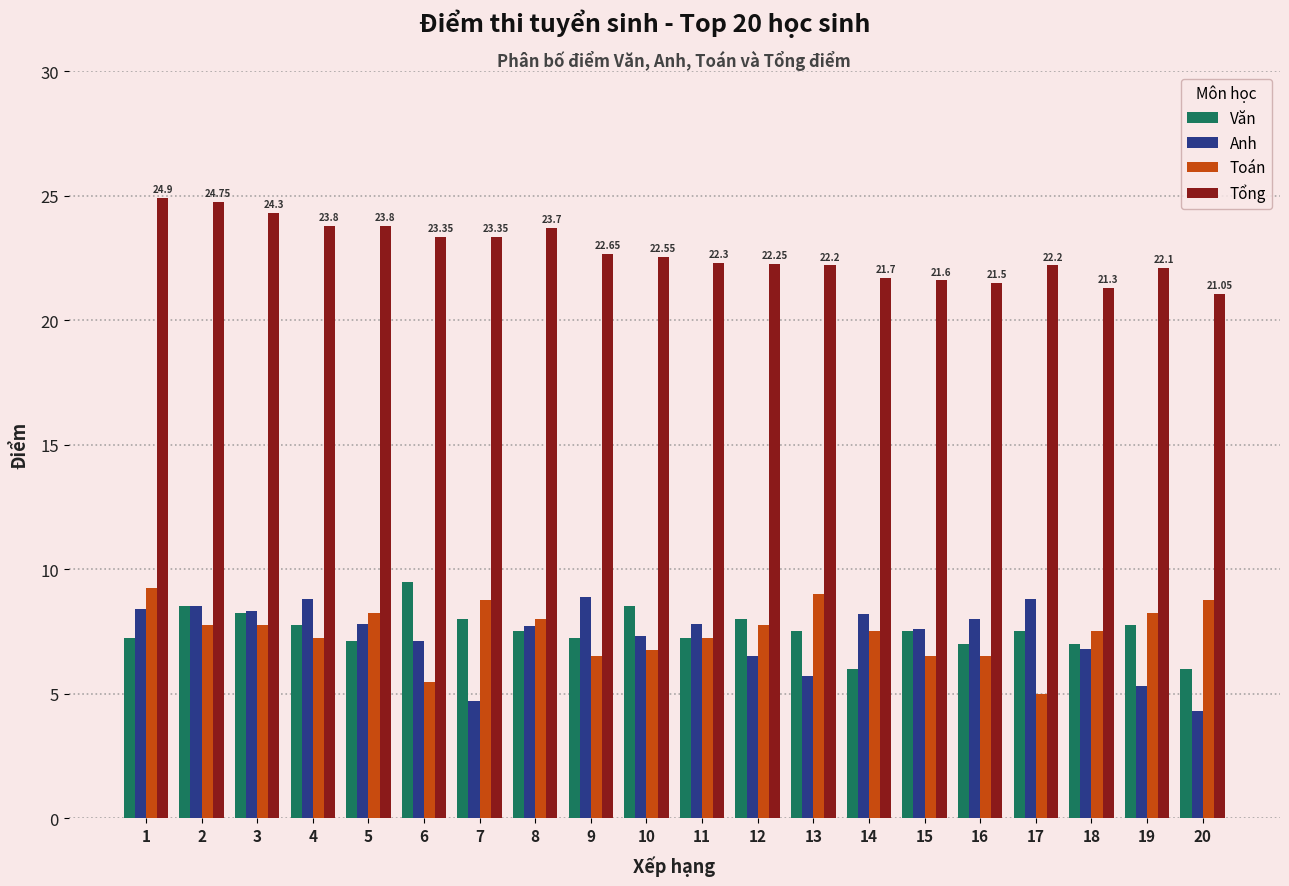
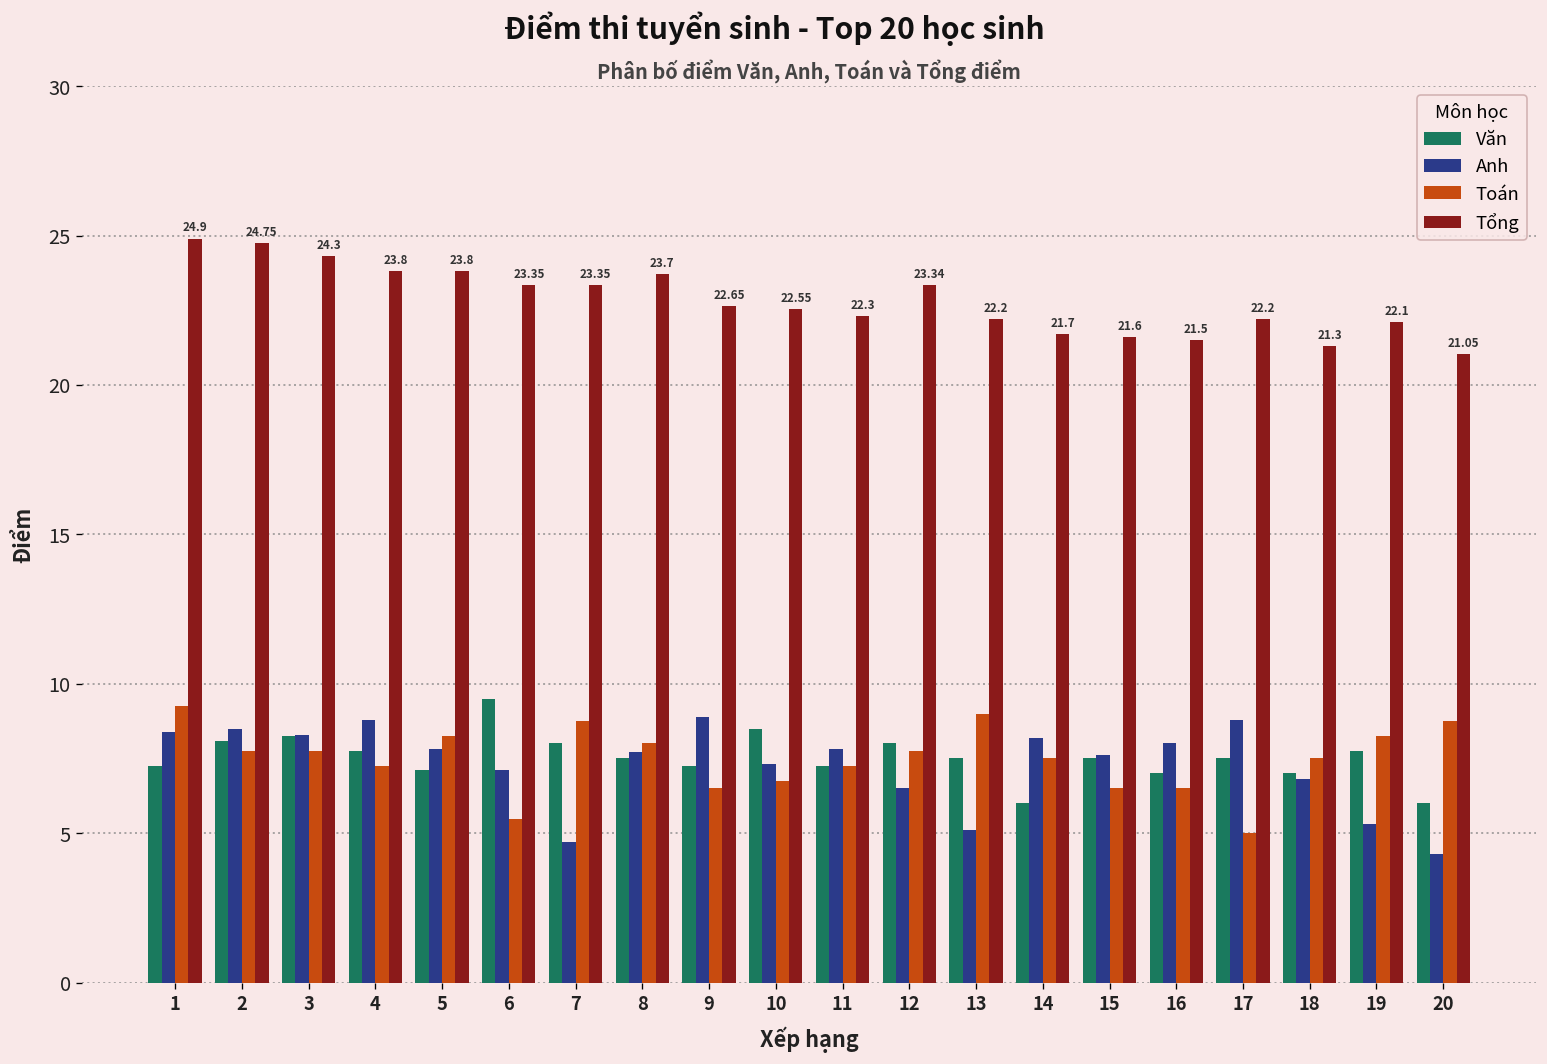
  {
    "Văn": {
      "1": 7.3,
-     "2": 8.5,
+     "2": 8.1,
      "3": 8.3,
      "4": 7.8,
      "5": 7.1,
      "6": 9.5,
      "7": 8.0,
      "8": 7.5,
      "9": 7.3,
      "10": 8.5,
      "11": 7.3,
      "12": 8.0,
      "13": 7.5,
      "14": 6.0,
      "15": 7.5,
      "16": 7.0,
      "17": 7.5,
      "18": 7.0,
      "19": 7.8,
      "20": 6.0
    },
    "Anh": {
      "1": 8.4,
      "2": 8.5,
      "3": 8.3,
      "4": 8.8,
      "5": 7.8,
      "6": 7.1,
      "7": 4.7,
      "8": 7.7,
      "9": 8.9,
      "10": 7.3,
      "11": 7.8,
      "12": 6.5,
-     "13": 5.7,
+     "13": 5.1,
      "14": 8.2,
      "15": 7.6,
      "16": 8.0,
      "17": 8.8,
      "18": 6.8,
      "19": 5.3,
      "20": 4.3
    },
    "Toán": {
      "1": 9.3,
      "2": 7.8,
      "3": 7.8,
      "4": 7.3,
      "5": 8.3,
      "6": 5.5,
      "7": 8.8,
      "8": 8.0,
      "9": 6.5,
      "10": 6.8,
      "11": 7.3,
      "12": 7.8,
      "13": 9.0,
      "14": 7.5,
      "15": 6.5,
      "16": 6.5,
      "17": 5.0,
      "18": 7.5,
      "19": 8.3,
      "20": 8.8
    },
    "Tổng": {
      "1": 24.9,
      "2": 24.75,
      "3": 24.3,
      "4": 23.8,
      "5": 23.8,
      "6": 23.35,
      "7": 23.35,
      "8": 23.7,
      "9": 22.65,
      "10": 22.55,
      "11": 22.3,
-     "12": 22.25,
+     "12": 23.34,
      "13": 22.2,
      "14": 21.7,
      "15": 21.6,
      "16": 21.5,
      "17": 22.2,
      "18": 21.3,
      "19": 22.1,
      "20": 21.05
    }
  }
